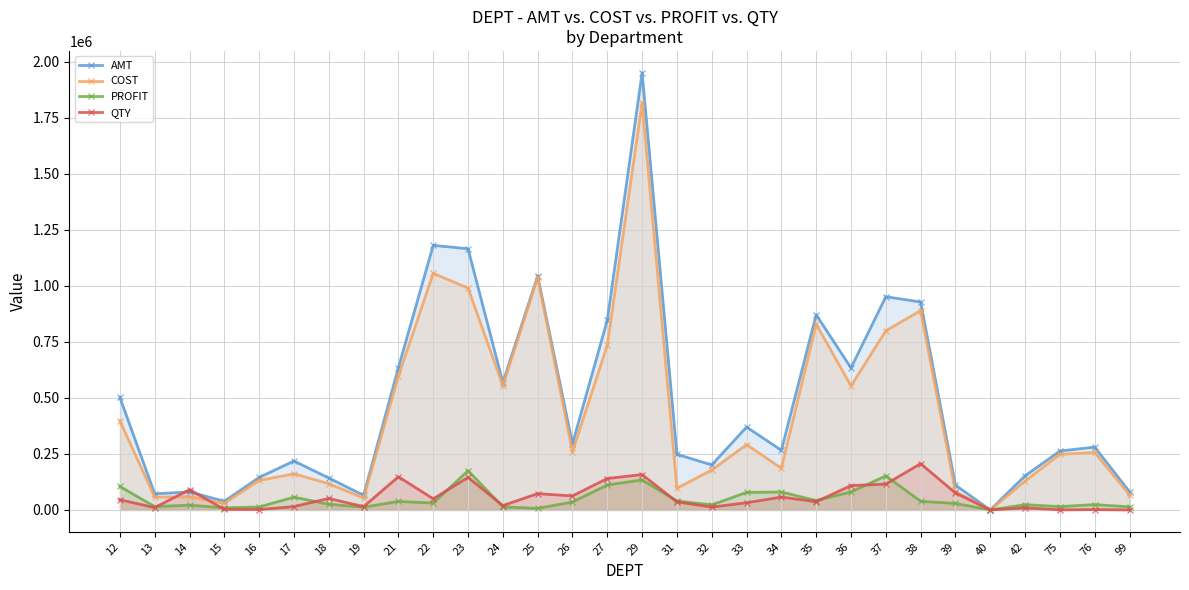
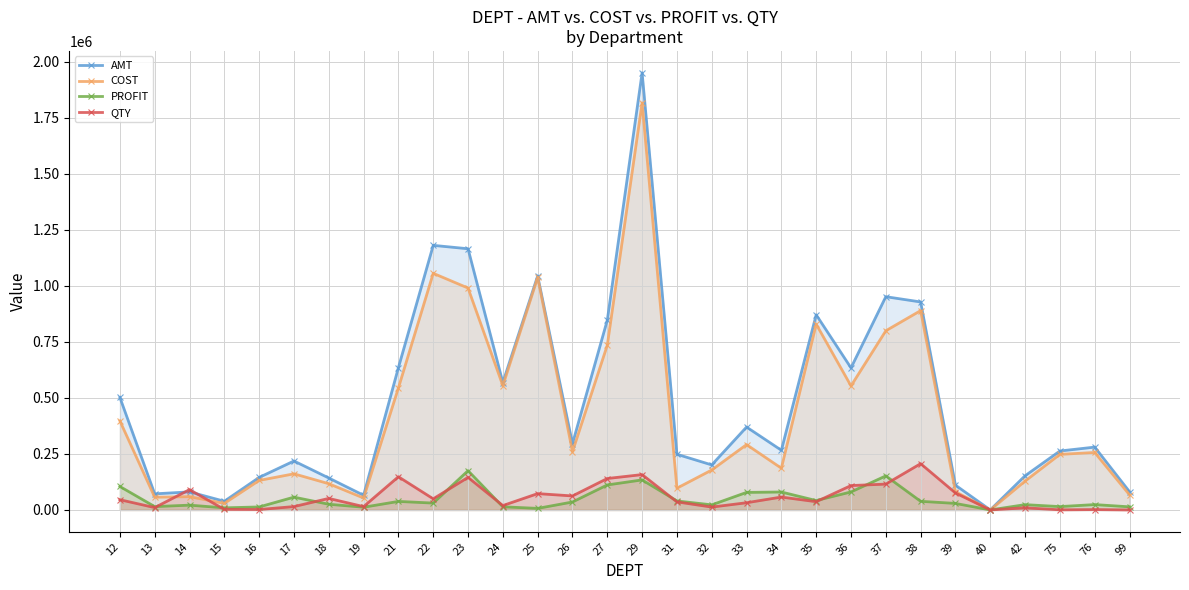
  {
    "AMT": {
      "12": 500000,
      "13": 70000,
      "16": 150000,
      "17": 220000,
      "18": 140000,
      "19": 70000,
      "21": 640000,
      "22": 1180000,
      "23": 1170000,
      "24": 570000,
      "26": 300000,
      "27": 850000,
      "29": 1950000,
      "31": 250000,
      "32": 200000,
      "33": 370000,
      "34": 270000,
      "35": 870000,
      "36": 630000,
      "37": 950000,
      "38": 930000,
      "39": 110000,
      "42": 150000,
      "75": 260000,
      "76": 280000,
      "99": 80000
    },
    "COST": {
      "12": 400000,
      "13": 60000,
      "14": 60000,
      "16": 130000,
      "17": 160000,
      "18": 120000,
      "19": 50000,
-     "21": 600000,
+     "21": 540000,
      "22": 1060000,
      "23": 990000,
      "24": 550000,
      "26": 260000,
      "27": 740000,
      "29": 1820000,
      "31": 100000,
      "32": 180000,
      "33": 290000,
      "34": 190000,
      "35": 830000,
      "36": 550000,
      "37": 800000,
      "38": 890000,
      "42": 130000,
      "75": 250000,
      "76": 260000,
      "99": 70000
    },
    "PROFIT": {
      "12": 100000,
      "14": 20000,
      "16": 10000,
      "17": 60000,
      "18": 30000,
      "21": 40000,
      "22": 30000,
      "23": 180000,
      "25": 10000,
      "26": 40000,
      "27": 110000,
      "29": 130000,
      "33": 80000,
      "34": 80000,
      "36": 80000,
      "37": 150000,
      "38": 40000,
      "39": 30000,
      "42": 20000,
      "75": 10000,
      "76": 20000,
      "99": 10000
    },
    "QTY": {
      "12": 50000,
      "16": 0,
      "17": 20000,
      "18": 50000,
      "21": 150000,
      "22": 50000,
      "23": 150000,
      "25": 70000,
      "26": 60000,
      "27": 140000,
      "29": 160000,
      "33": 30000,
      "34": 60000,
      "36": 110000,
      "37": 120000,
      "38": 210000,
      "42": 10000,
      "75": 0,
      "76": 0,
      "99": 0
    }
  }
